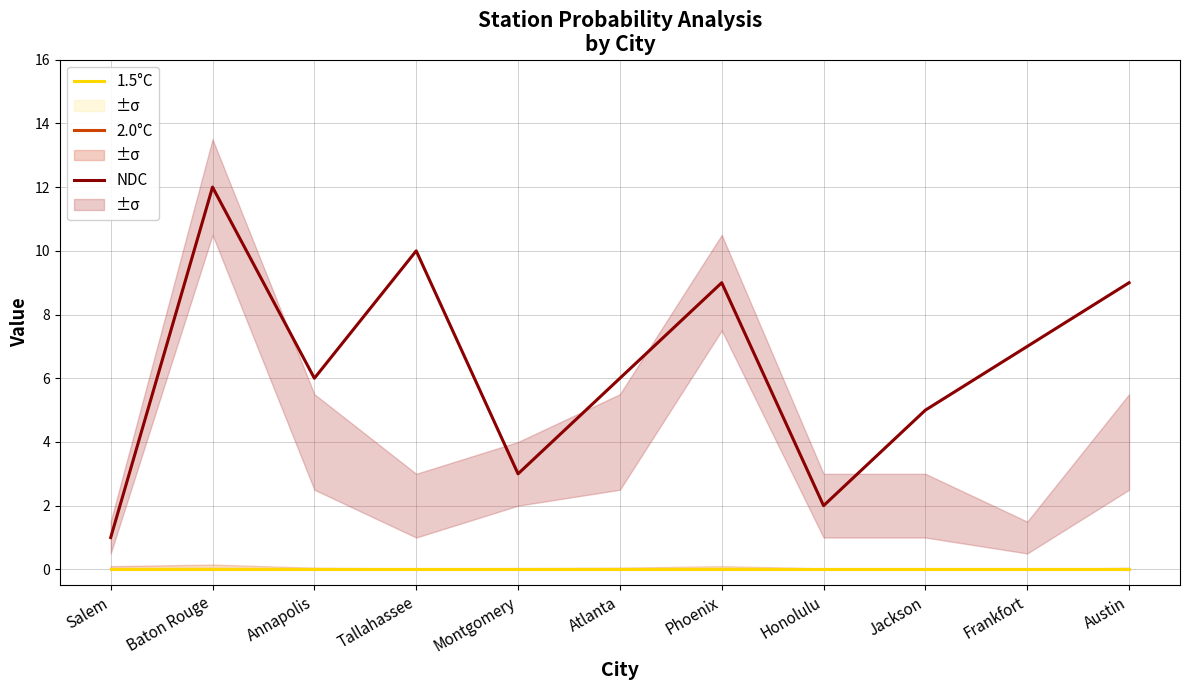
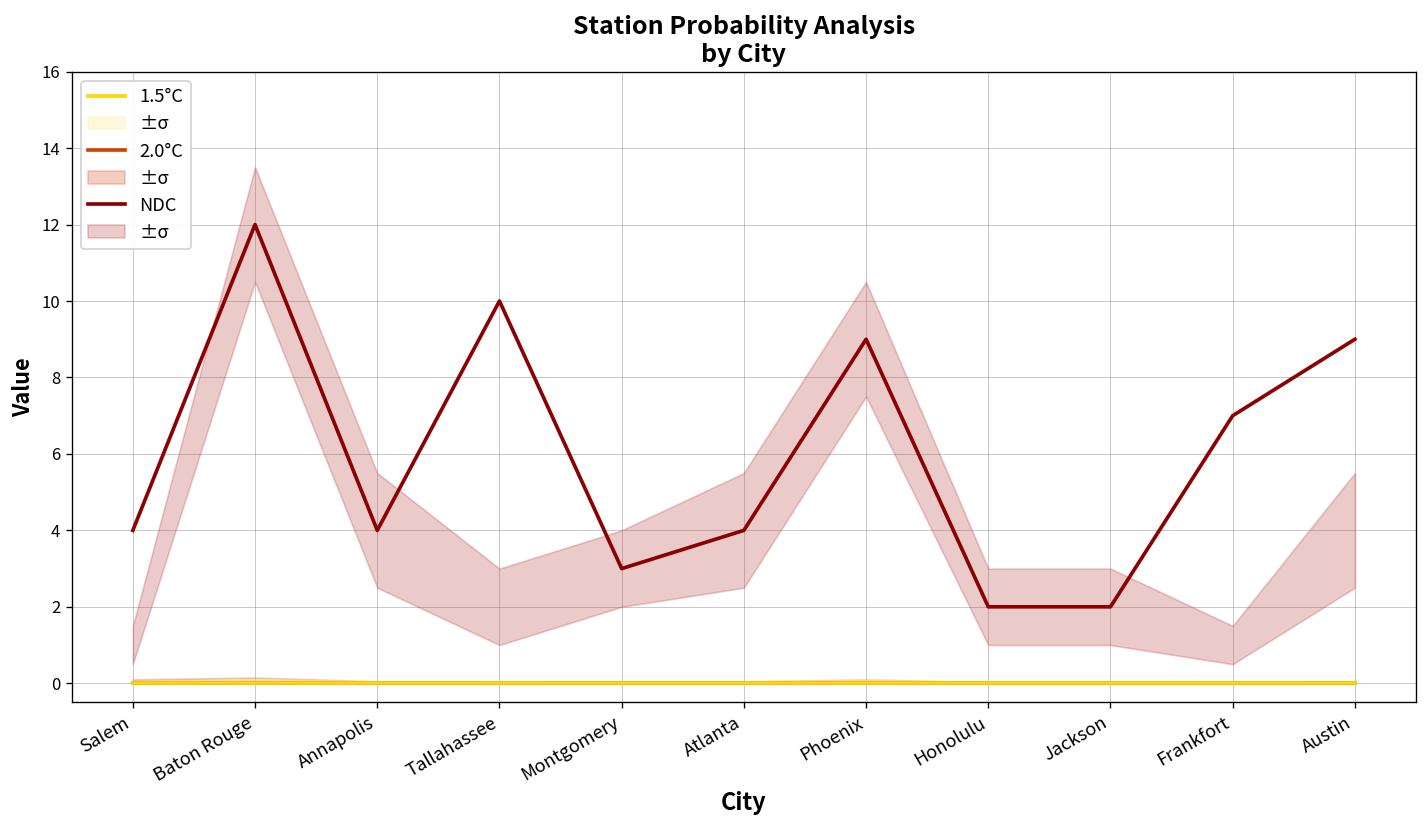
  {
    "NDC": {
-     "Salem": 1,
+     "Salem": 4,
      "Baton Rouge": 12,
-     "Annapolis": 6,
+     "Annapolis": 4,
      "Tallahassee": 10,
      "Montgomery": 3,
-     "Atlanta": 6,
+     "Atlanta": 4,
      "Phoenix": 9,
      "Honolulu": 2,
-     "Jackson": 5,
+     "Jackson": 2,
      "Frankfort": 7,
      "Austin": 9
    },
    "1.5°C": {
      "Baton Rouge": 0,
      "Phoenix": 0
    }
  }
